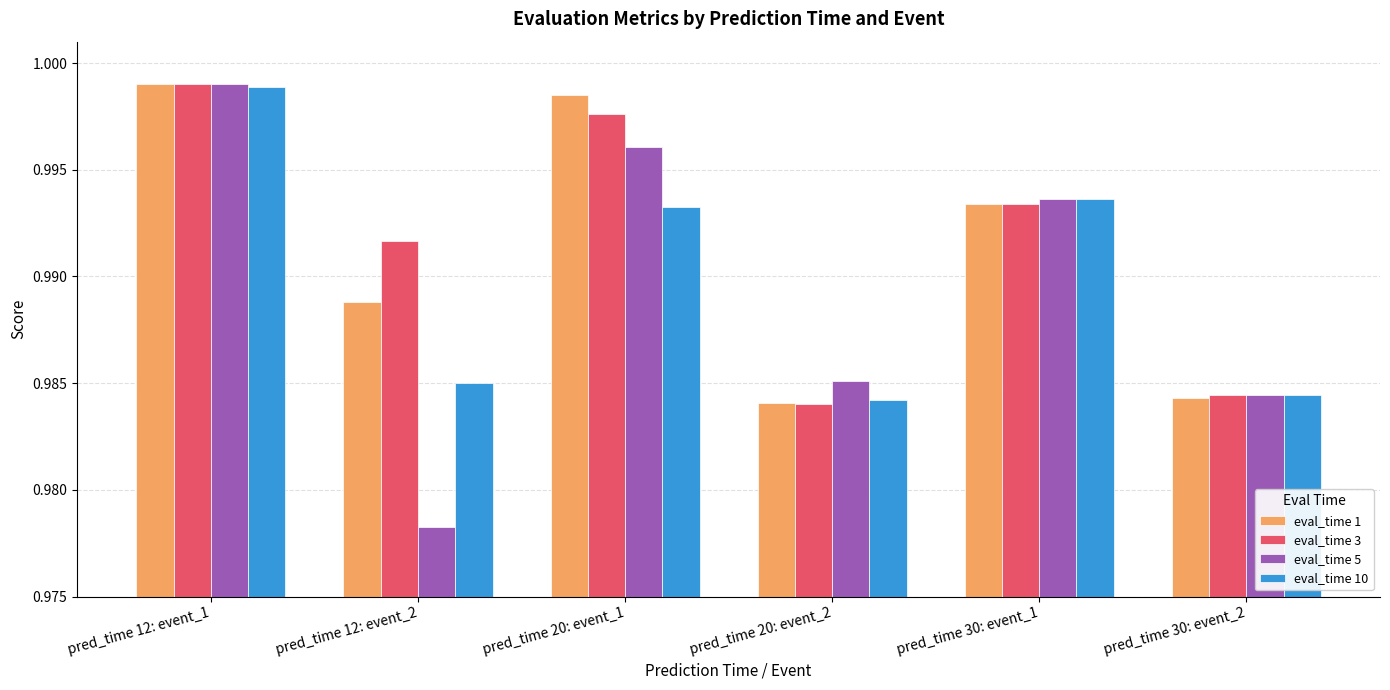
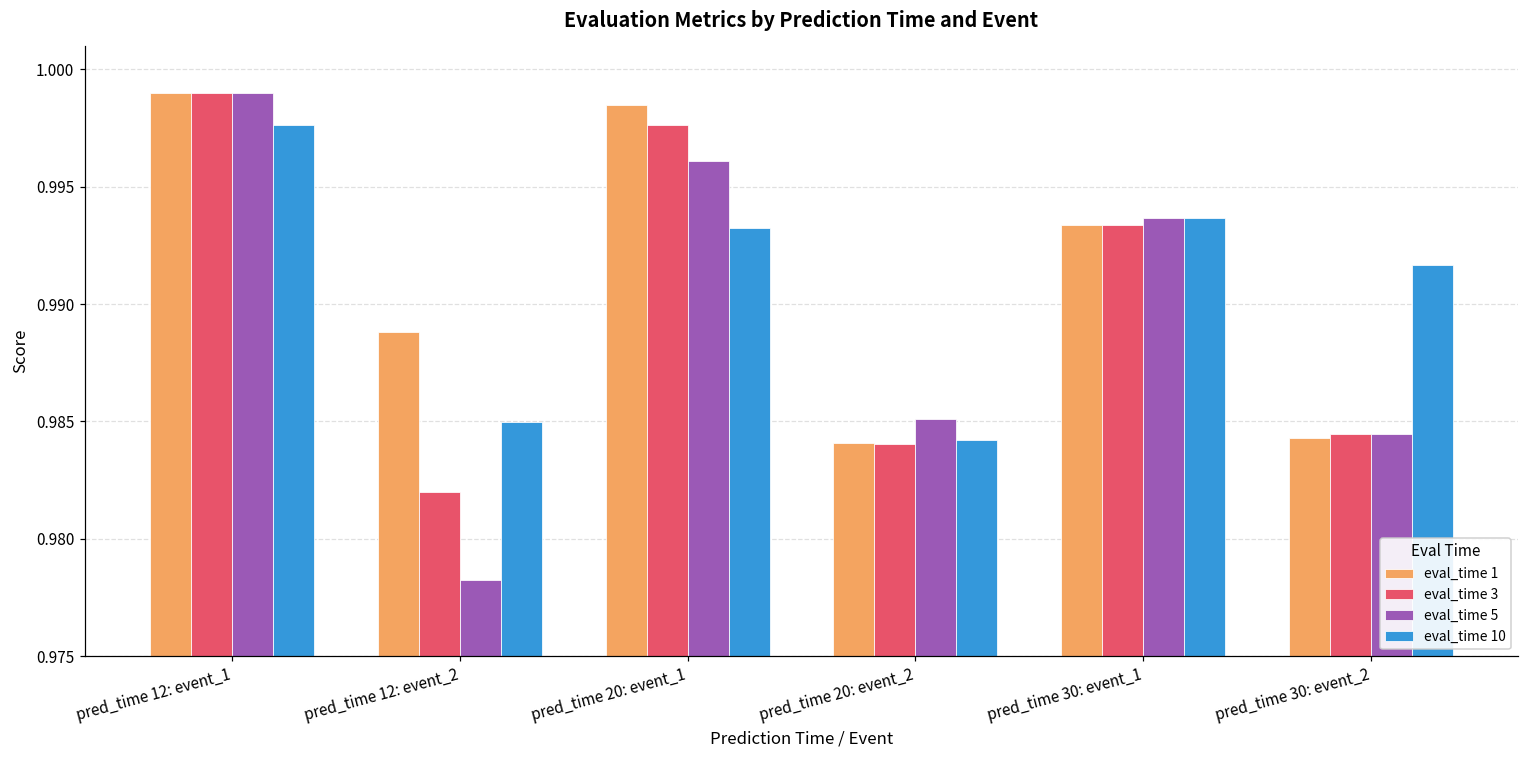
  {
    "eval_time 1": {
      "pred_time 12: event_1": 0.9990,
      "pred_time 12: event_2": 0.9888,
      "pred_time 20: event_1": 0.9985,
      "pred_time 20: event_2": 0.9841,
      "pred_time 30: event_1": 0.9934,
      "pred_time 30: event_2": 0.9843
    },
    "eval_time 3": {
      "pred_time 12: event_1": 0.9990,
-     "pred_time 12: event_2": 0.9916,
+     "pred_time 12: event_2": 0.9820,
      "pred_time 20: event_1": 0.9976,
      "pred_time 20: event_2": 0.9840,
      "pred_time 30: event_1": 0.9934,
      "pred_time 30: event_2": 0.9845
    },
    "eval_time 5": {
      "pred_time 12: event_1": 0.9990,
      "pred_time 12: event_2": 0.9782,
      "pred_time 20: event_1": 0.9961,
      "pred_time 20: event_2": 0.9851,
      "pred_time 30: event_1": 0.9936,
      "pred_time 30: event_2": 0.9845
    },
    "eval_time 10": {
-     "pred_time 12: event_1": 0.9989,
+     "pred_time 12: event_1": 0.9976,
      "pred_time 12: event_2": 0.9850,
      "pred_time 20: event_1": 0.9932,
      "pred_time 20: event_2": 0.9842,
      "pred_time 30: event_1": 0.9936,
-     "pred_time 30: event_2": 0.9845
+     "pred_time 30: event_2": 0.9917
    }
  }
